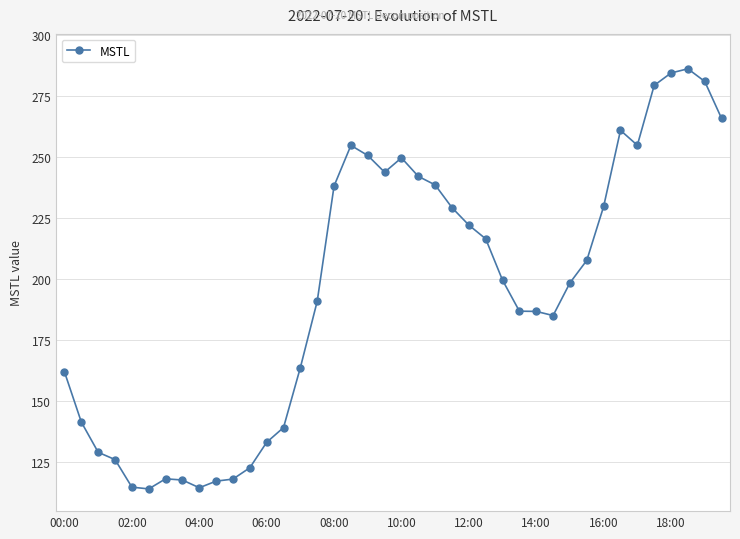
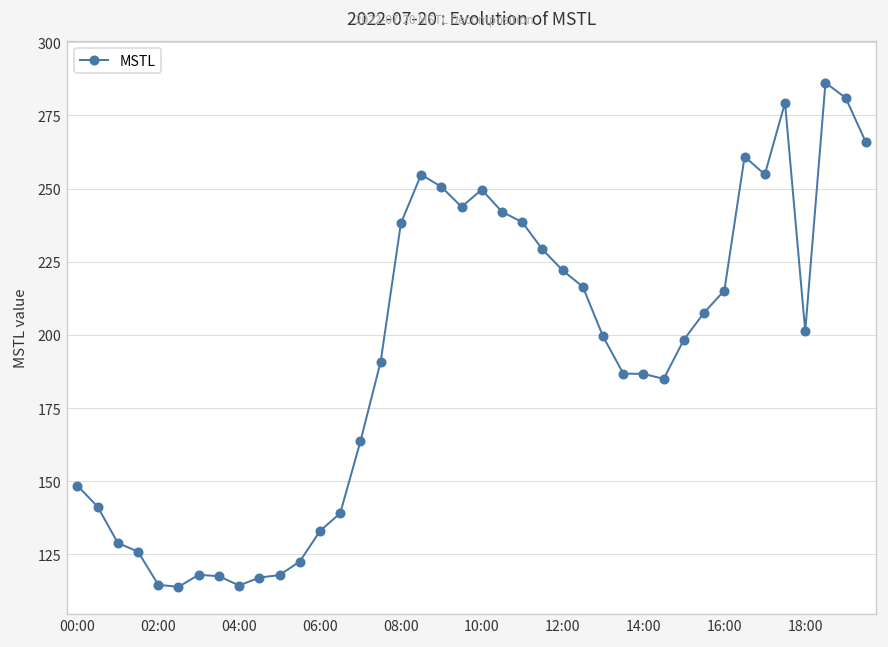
  {
-   "00:00": 162,
+   "00:00": 149,
    "02:00": 115,
    "04:00": 114,
    "06:00": 133,
    "08:00": 238,
    "10:00": 250,
    "12:00": 222,
    "14:00": 187,
-   "16:00": 230,
-   "18:00": 284
+   "16:00": 215,
+   "18:00": 201
  }
